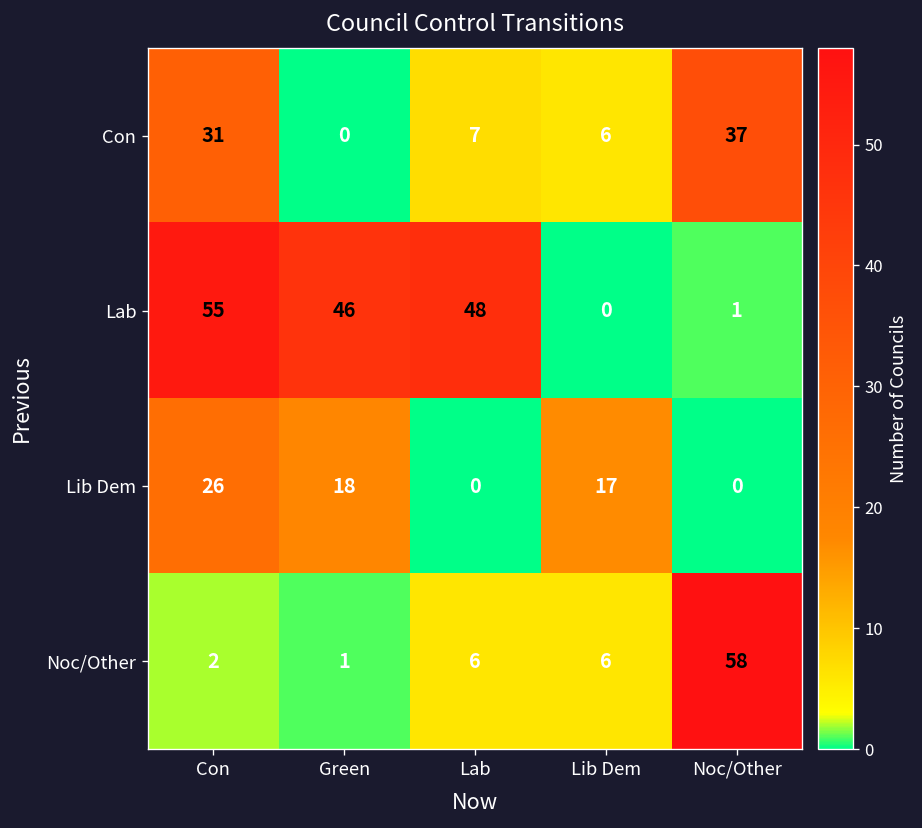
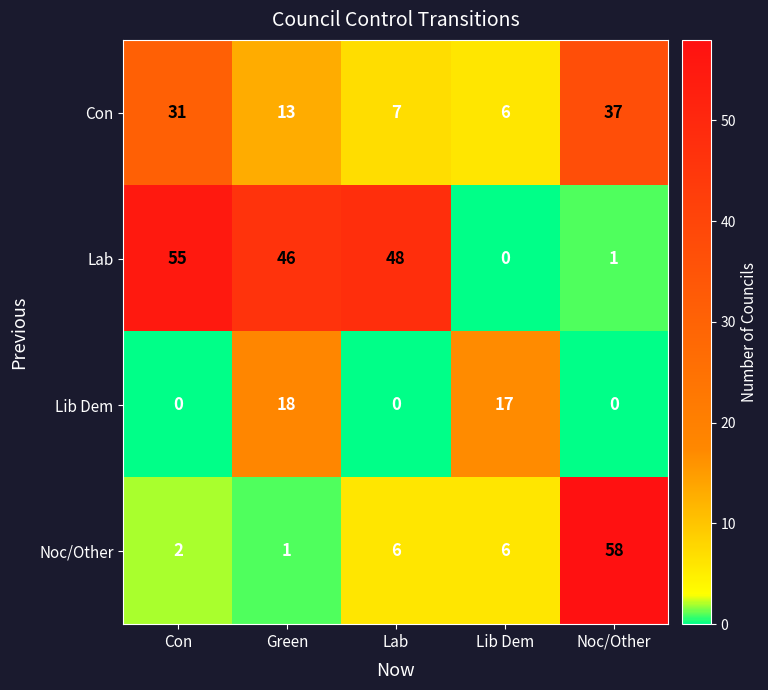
  {
    "Con": {
      "Con": 31,
-     "Green": 0,
+     "Green": 13,
      "Lab": 7,
      "Lib Dem": 6,
      "Noc/Other": 37
    },
    "Lab": {
      "Con": 55,
      "Green": 46,
      "Lab": 48,
      "Lib Dem": 0,
      "Noc/Other": 1
    },
    "Lib Dem": {
-     "Con": 26,
+     "Con": 0,
      "Green": 18,
      "Lab": 0,
      "Lib Dem": 17,
      "Noc/Other": 0
    },
    "Noc/Other": {
      "Con": 2,
      "Green": 1,
      "Lab": 6,
      "Lib Dem": 6,
      "Noc/Other": 58
    }
  }
